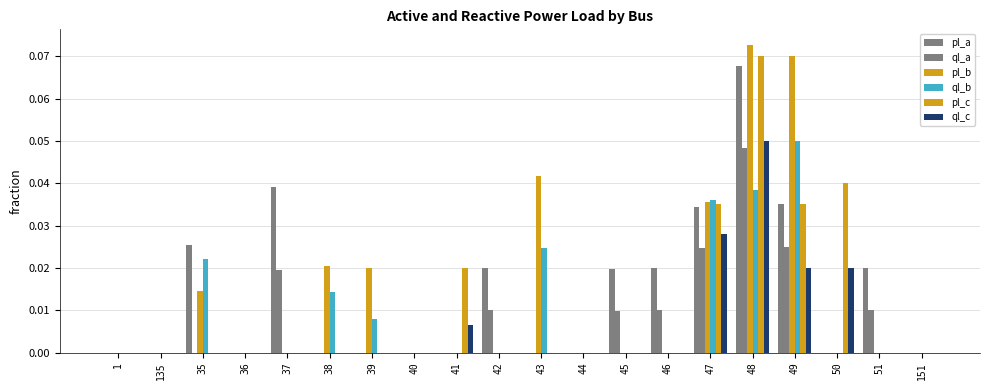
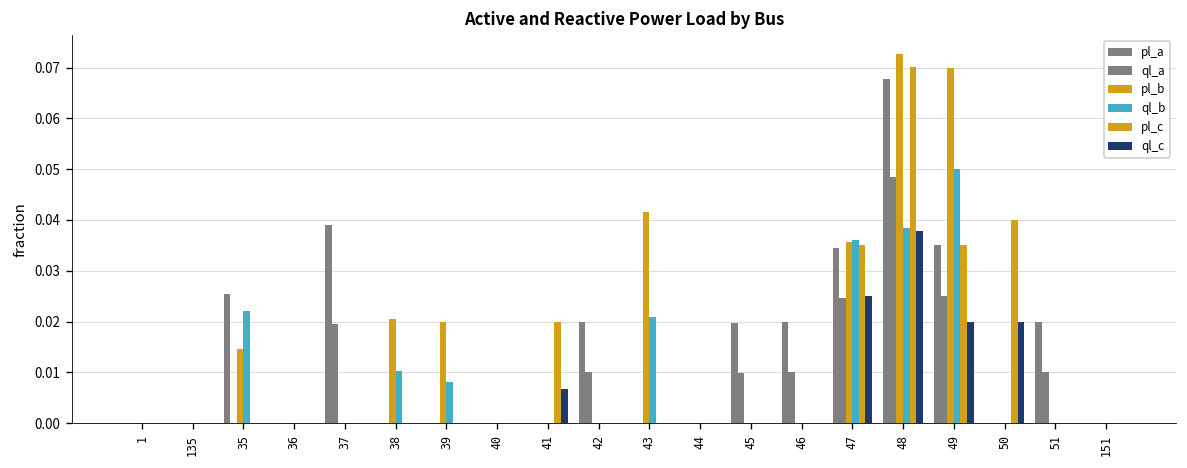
  {
    "ql_b": {
      "1": 0.000,
      "135": 0.000,
      "35": 0.022,
      "36": 0.000,
      "37": 0.000,
-     "38": 0.014,
+     "38": 0.010,
      "39": 0.008,
      "40": 0.000,
      "41": 0.000,
      "42": 0.000,
-     "43": 0.025,
+     "43": 0.021,
      "44": 0.000,
      "45": 0.000,
      "46": 0.000,
      "47": 0.036,
      "48": 0.038,
      "49": 0.050,
      "50": 0.000,
      "51": 0.000,
      "151": 0.000
    },
    "ql_c": {
      "1": 0.000,
      "135": 0.000,
      "35": 0.000,
      "36": 0.000,
      "37": 0.000,
      "38": 0.000,
      "39": 0.000,
      "40": 0.000,
      "41": 0.007,
      "42": 0.000,
      "43": 0.000,
      "44": 0.000,
      "45": 0.000,
      "46": 0.000,
-     "47": 0.028,
-     "48": 0.050,
+     "47": 0.025,
+     "48": 0.038,
      "49": 0.020,
      "50": 0.020,
      "51": 0.000,
      "151": 0.000
    }
  }
